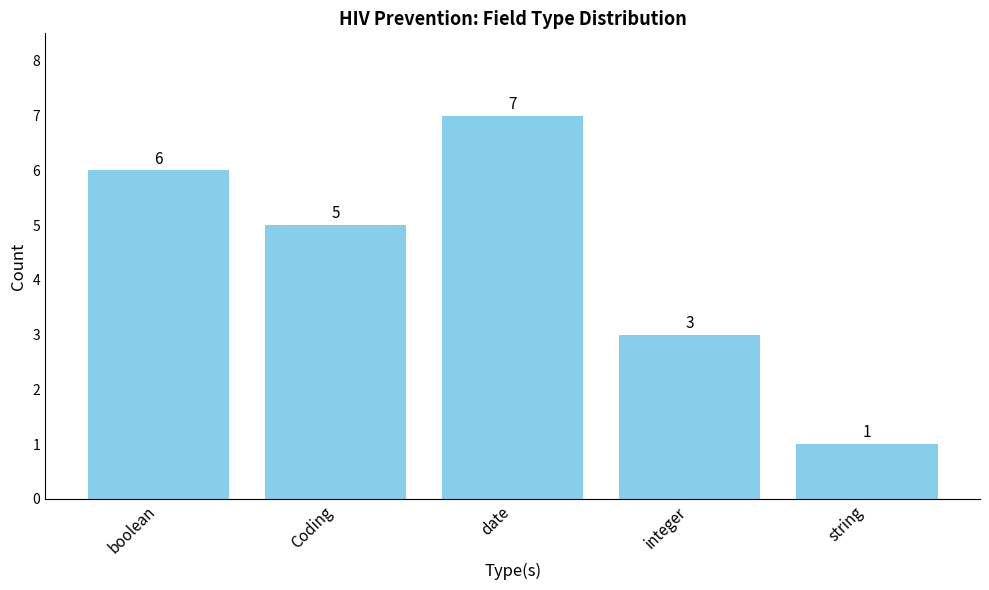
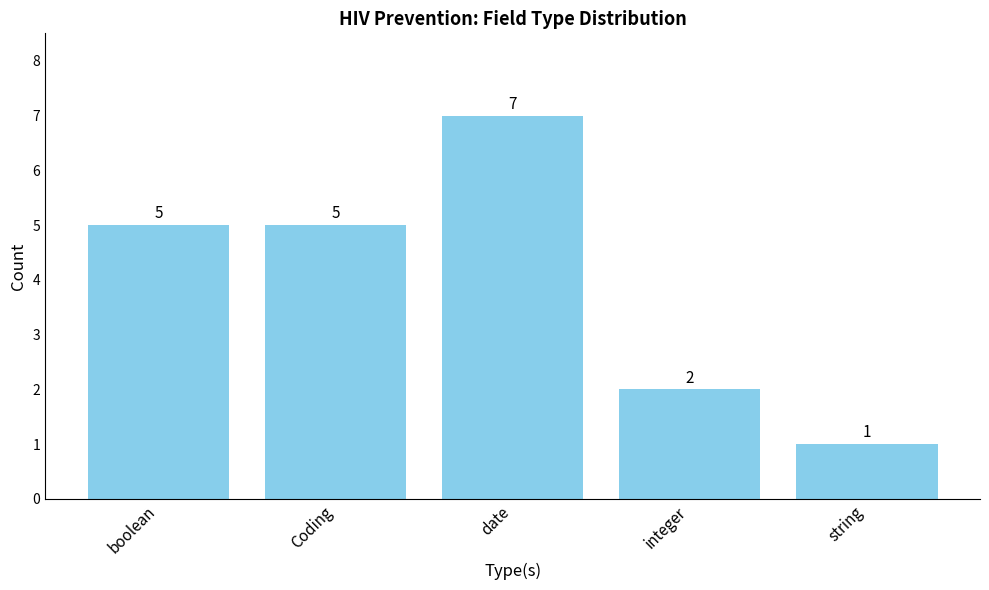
  {
-   "boolean": 6,
+   "boolean": 5,
    "Coding": 5,
    "date": 7,
-   "integer": 3,
+   "integer": 2,
    "string": 1
  }
